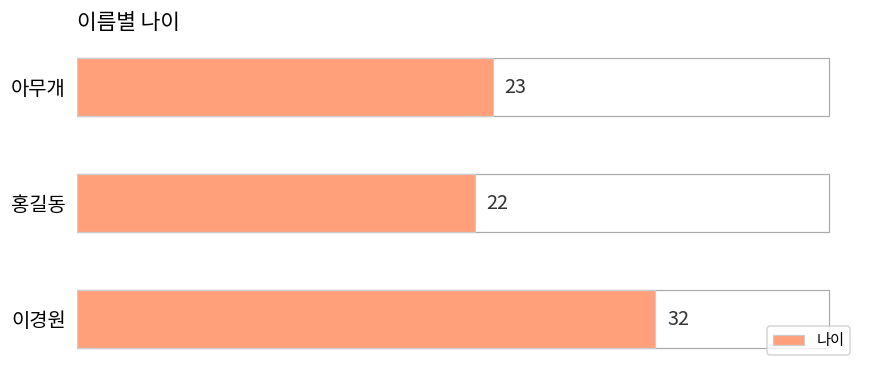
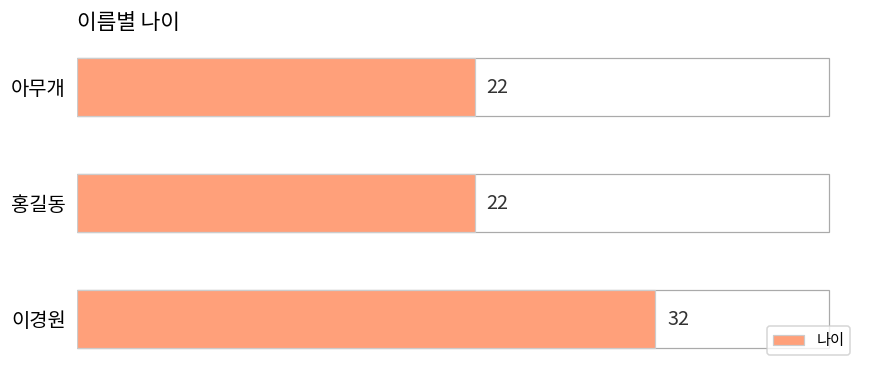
  {
-   "아무개": 23,
+   "아무개": 22,
    "홍길동": 22,
    "이경원": 32
  }
